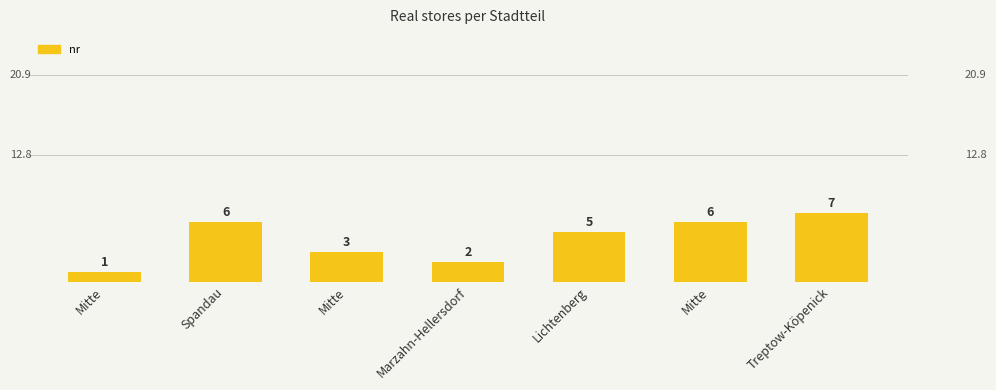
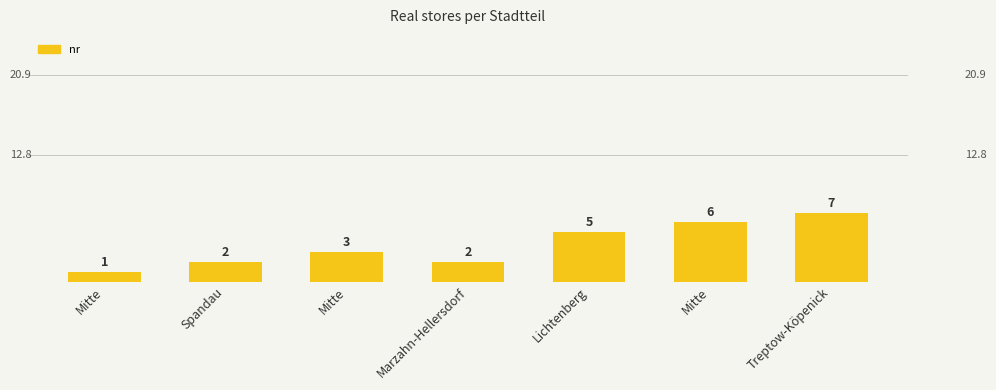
  {
-   "Spandau": 6,
+   "Spandau": 2,
    "Marzahn-Hellersdorf": 2,
    "Lichtenberg": 5,
    "Treptow-Köpenick": 7
  }
